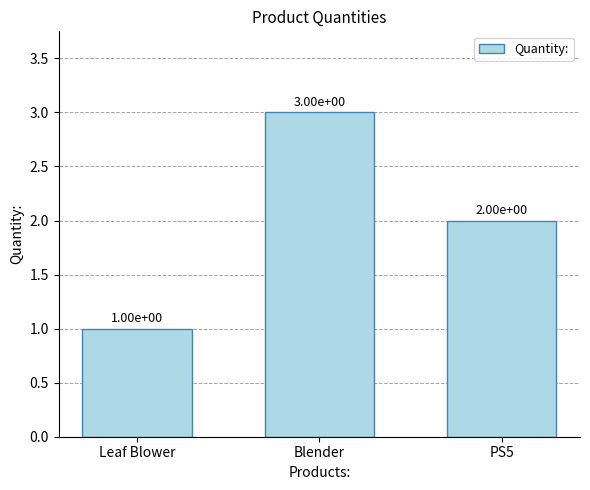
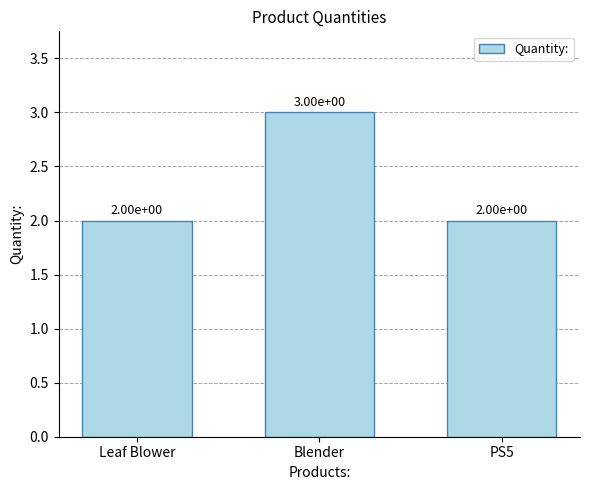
  {
-   "Leaf Blower": "1.00e+00",
+   "Leaf Blower": "2.00e+00",
    "Blender": "3.00e+00",
    "PS5": "2.00e+00"
  }
